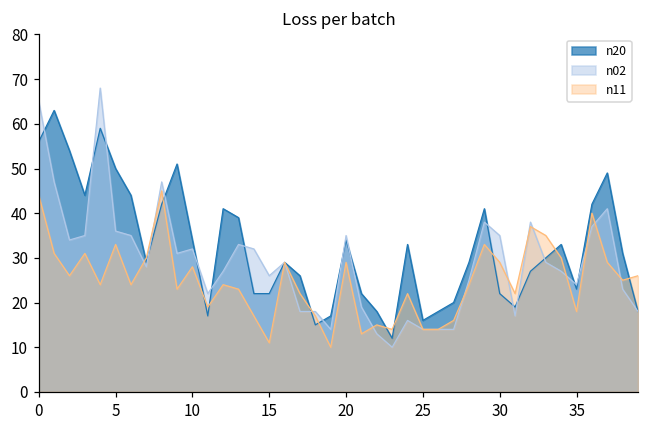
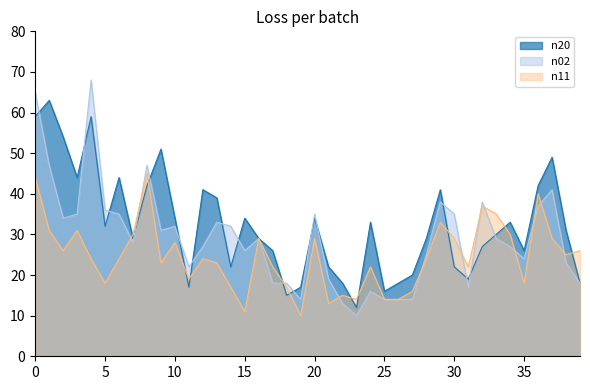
  {
    "n20": {
-     "0": 56,
-     "5": 50,
+     "0": 59,
+     "5": 32,
      "10": 34,
-     "15": 22,
+     "15": 34,
      "20": 34,
      "25": 16,
      "30": 22,
-     "35": 23
+     "35": 26
    },
    "n02": {
      "0": 65,
      "5": 36,
      "10": 32,
      "15": 26,
      "20": 35,
      "30": 35,
      "35": 24
    },
    "n11": {
      "0": 44,
-     "5": 33,
+     "5": 18,
      "10": 28,
      "15": 11,
      "20": 29,
      "30": 29,
      "35": 18
    }
  }
